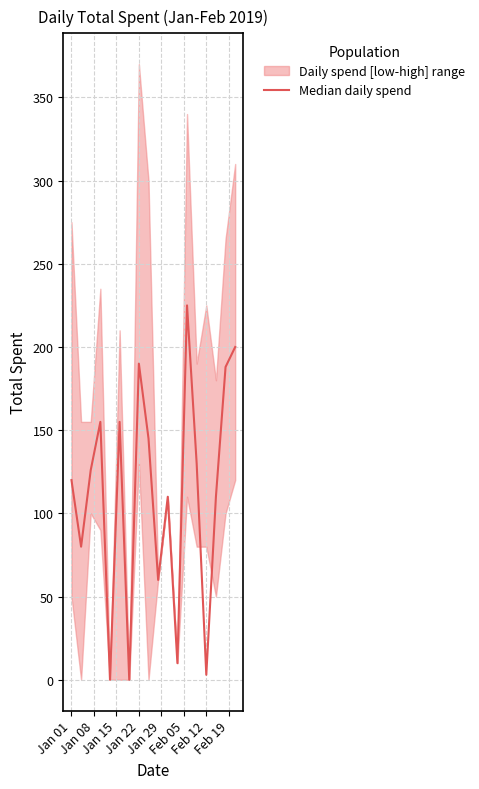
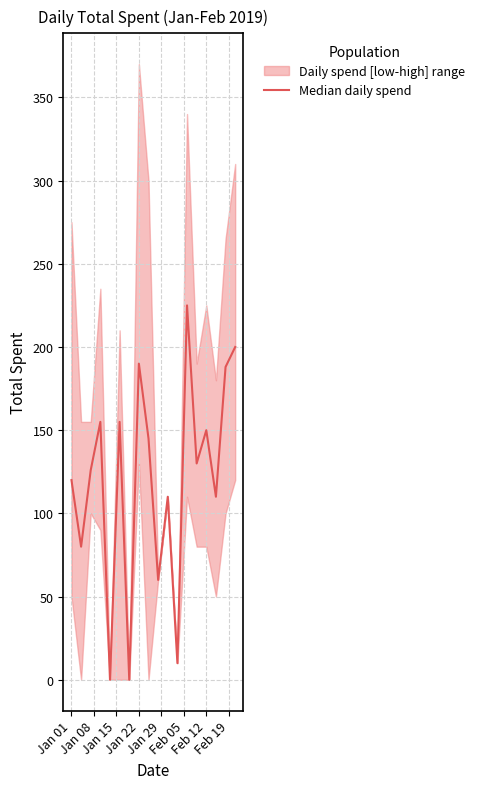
  {
    "Median daily spend": {
      "Jan 01": 120,
      "Jan 22": 190,
-     "Feb 12": 3
+     "Feb 12": 150
    }
  }
